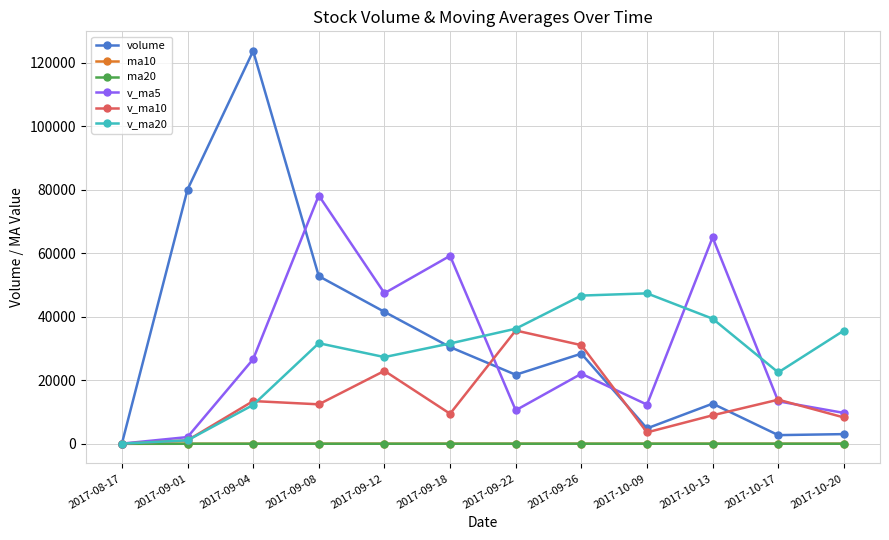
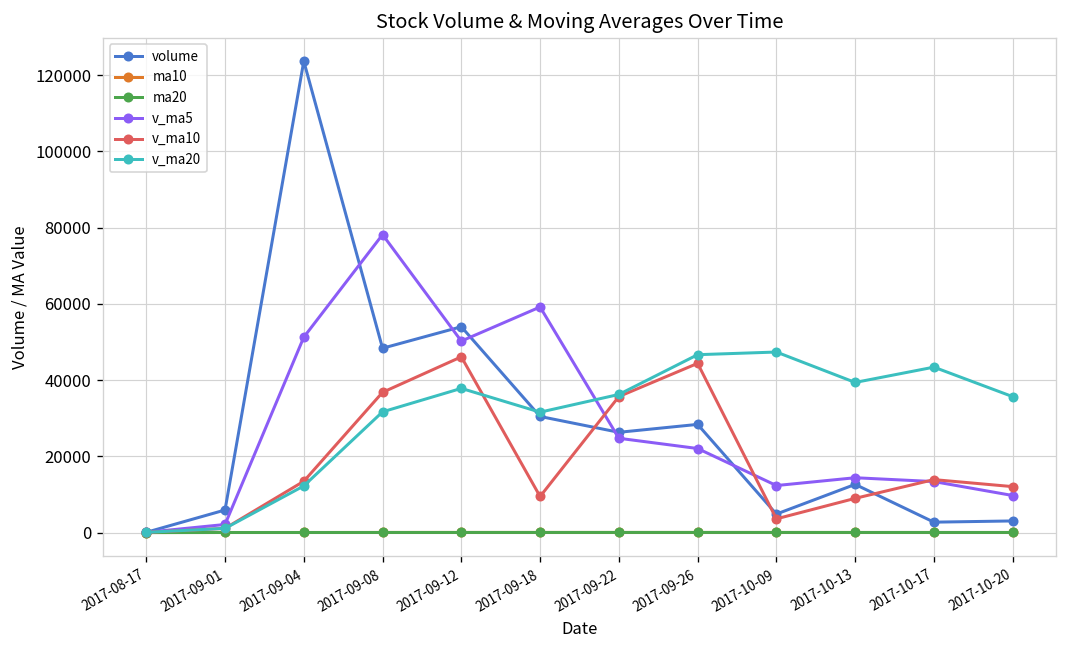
  {
    "volume": {
-     "2017-09-01": 80000,
+     "2017-09-01": 6000,
      "2017-09-04": 124000,
-     "2017-09-08": 53000,
-     "2017-09-12": 42000,
+     "2017-09-08": 48000,
+     "2017-09-12": 54000,
      "2017-09-18": 30000,
-     "2017-09-22": 22000,
+     "2017-09-22": 26000,
      "2017-09-26": 28000,
      "2017-10-09": 5000,
      "2017-10-13": 13000,
      "2017-10-17": 3000,
      "2017-10-20": 3000
    },
    "ma20": {
      "2017-09-01": 0,
      "2017-09-04": 0,
      "2017-09-08": 0,
      "2017-09-12": 0,
      "2017-09-18": 0,
      "2017-09-22": 0,
      "2017-09-26": 0,
      "2017-10-09": 0,
      "2017-10-13": 0,
      "2017-10-17": 0,
      "2017-10-20": 0
    },
    "v_ma5": {
      "2017-09-01": 2000,
-     "2017-09-04": 27000,
+     "2017-09-04": 51000,
      "2017-09-08": 78000,
-     "2017-09-12": 47000,
+     "2017-09-12": 50000,
      "2017-09-18": 59000,
-     "2017-09-22": 11000,
+     "2017-09-22": 25000,
      "2017-09-26": 22000,
      "2017-10-09": 12000,
-     "2017-10-13": 65000,
+     "2017-10-13": 14000,
      "2017-10-20": 10000
    },
    "v_ma10": {
      "2017-09-04": 13000,
-     "2017-09-08": 12000,
-     "2017-09-12": 23000,
+     "2017-09-08": 37000,
+     "2017-09-12": 46000,
      "2017-09-18": 9000,
-     "2017-09-26": 31000,
+     "2017-09-26": 44000,
      "2017-10-09": 4000,
      "2017-10-13": 9000,
-     "2017-10-20": 8000
+     "2017-10-20": 12000
    },
    "v_ma20": {
      "2017-09-04": 12000,
      "2017-09-08": 32000,
-     "2017-09-12": 27000,
+     "2017-09-12": 38000,
      "2017-09-18": 32000,
      "2017-09-26": 47000,
      "2017-10-09": 47000,
      "2017-10-13": 39000,
-     "2017-10-17": 22000,
+     "2017-10-17": 43000,
      "2017-10-20": 36000
    }
  }
